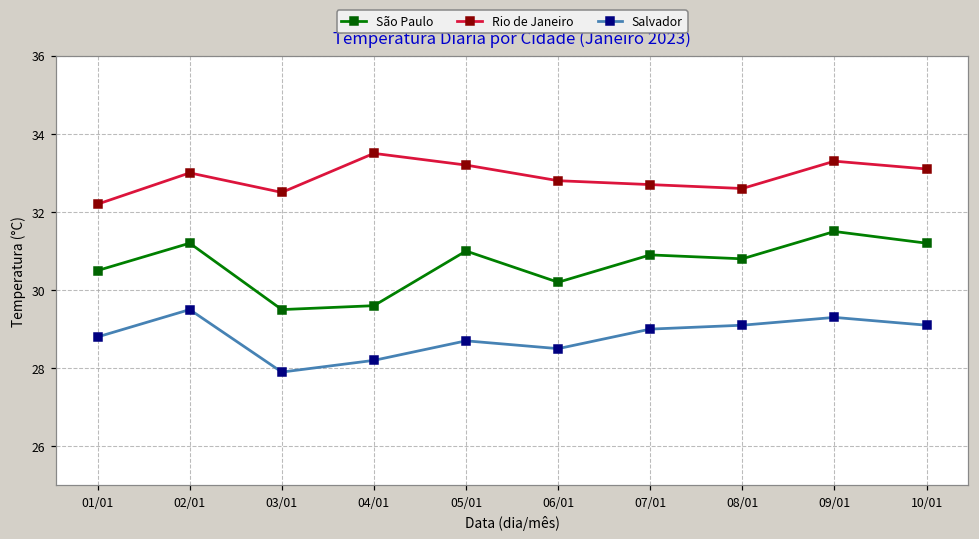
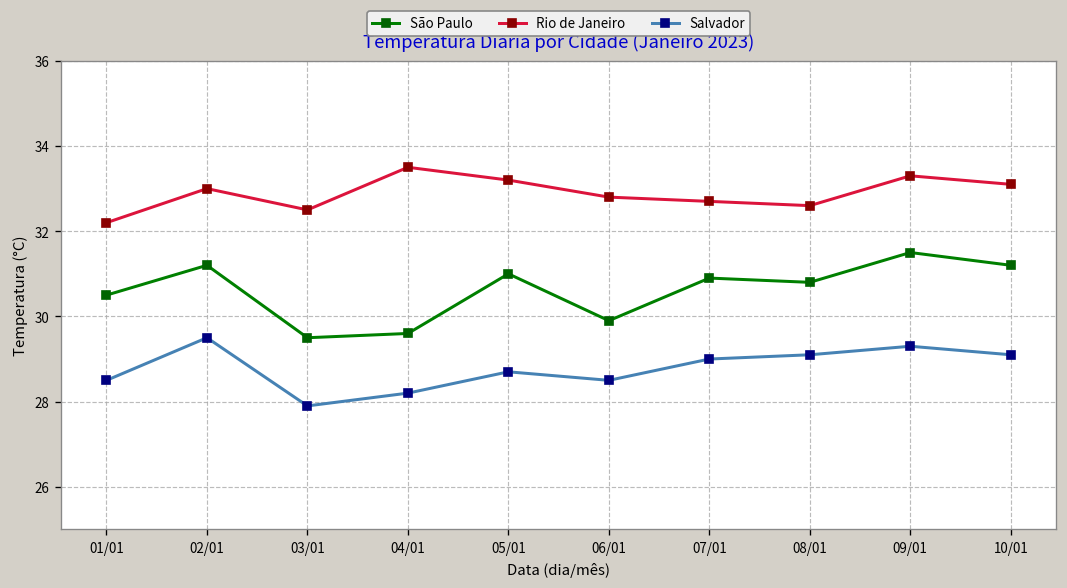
  {
    "São Paulo": {
      "01/01": 30.5,
      "02/01": 31.2,
      "03/01": 29.5,
      "04/01": 29.6,
      "05/01": 31.0,
-     "06/01": 30.2,
+     "06/01": 29.9,
      "07/01": 30.9,
      "08/01": 30.8,
      "09/01": 31.5,
      "10/01": 31.2
    },
    "Rio de Janeiro": {
      "01/01": 32.2,
      "02/01": 33.0,
      "03/01": 32.5,
      "04/01": 33.5,
      "05/01": 33.2,
      "06/01": 32.8,
      "07/01": 32.7,
      "08/01": 32.6,
      "09/01": 33.3,
      "10/01": 33.1
    },
    "Salvador": {
-     "01/01": 28.8,
+     "01/01": 28.5,
      "02/01": 29.5,
      "03/01": 27.9,
      "04/01": 28.2,
      "05/01": 28.7,
      "06/01": 28.5,
      "07/01": 29.0,
      "08/01": 29.1,
      "09/01": 29.3,
      "10/01": 29.1
    }
  }
